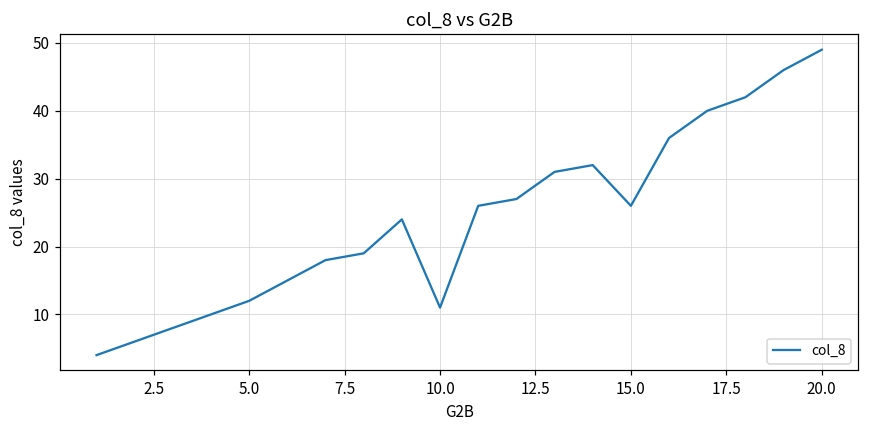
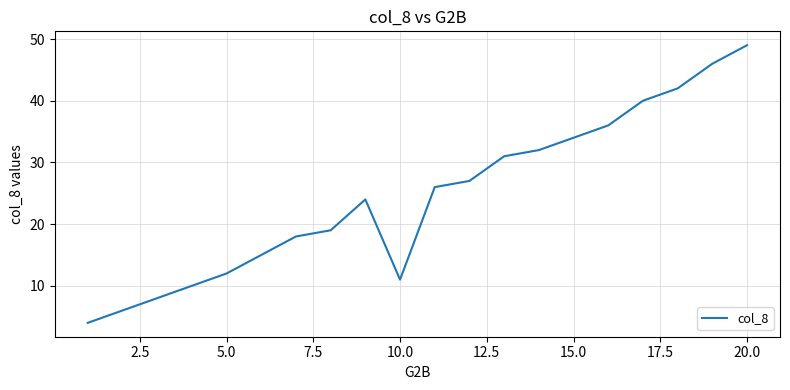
  {
    "5.0": 12,
    "10.0": 11,
-   "15.0": 26,
+   "15.0": 34,
    "20.0": 49
  }
